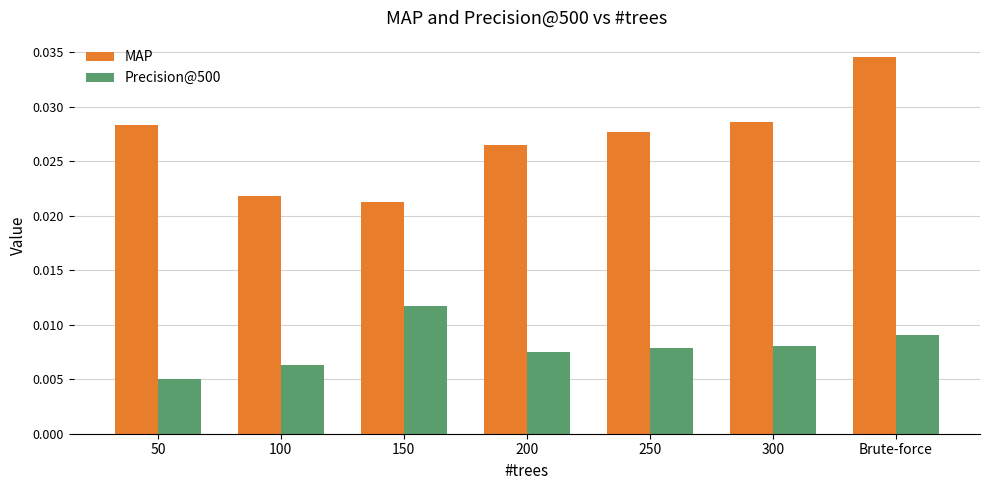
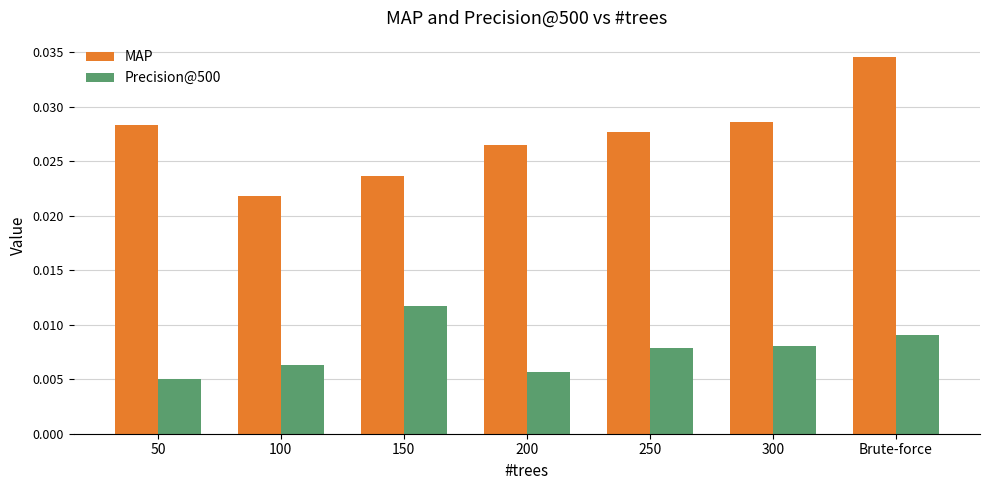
  {
    "MAP": {
      "50": 0.0283,
      "100": 0.0218,
-     "150": 0.0213,
+     "150": 0.0236,
      "200": 0.0265,
      "250": 0.0277,
      "300": 0.0286,
      "Brute-force": 0.0346
    },
    "Precision@500": {
      "50": 0.0050,
      "100": 0.0063,
      "150": 0.0117,
-     "200": 0.0075,
+     "200": 0.0057,
      "250": 0.0078,
      "300": 0.0080,
      "Brute-force": 0.0091
    }
  }
